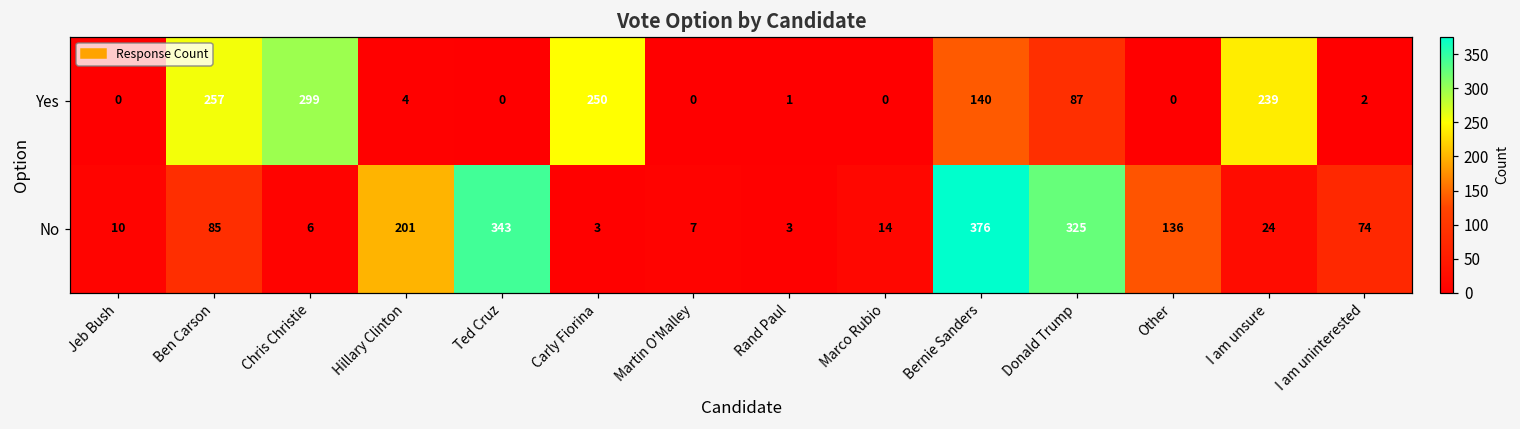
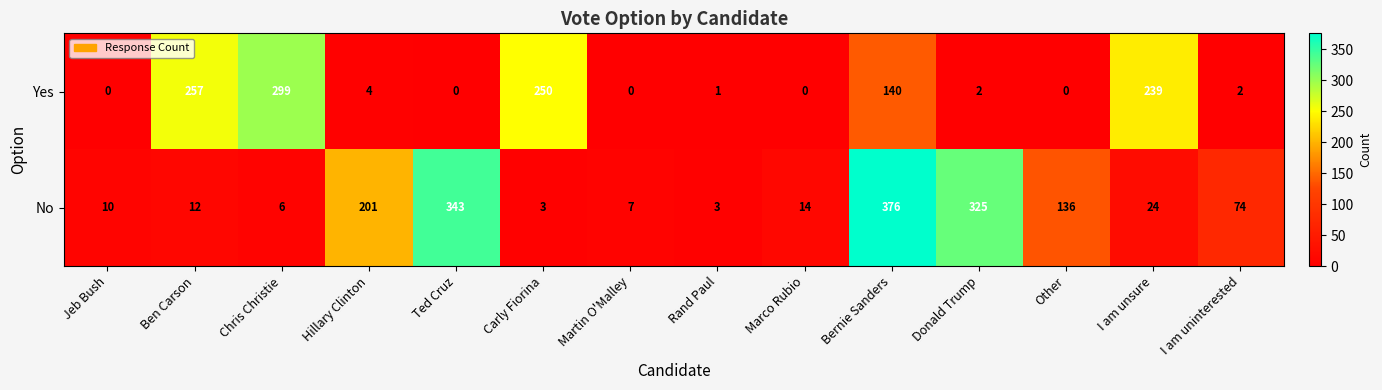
  {
    "Yes": {
      "Jeb Bush": 0,
      "Ben Carson": 257,
      "Chris Christie": 299,
      "Hillary Clinton": 4,
      "Ted Cruz": 0,
      "Carly Fiorina": 250,
      "Martin O'Malley": 0,
      "Rand Paul": 1,
      "Marco Rubio": 0,
      "Bernie Sanders": 140,
-     "Donald Trump": 87,
+     "Donald Trump": 2,
      "Other": 0,
      "I am unsure": 239,
      "I am uninterested": 2
    },
    "No": {
      "Jeb Bush": 10,
-     "Ben Carson": 85,
+     "Ben Carson": 12,
      "Chris Christie": 6,
      "Hillary Clinton": 201,
      "Ted Cruz": 343,
      "Carly Fiorina": 3,
      "Martin O'Malley": 7,
      "Rand Paul": 3,
      "Marco Rubio": 14,
      "Bernie Sanders": 376,
      "Donald Trump": 325,
      "Other": 136,
      "I am unsure": 24,
      "I am uninterested": 74
    }
  }
